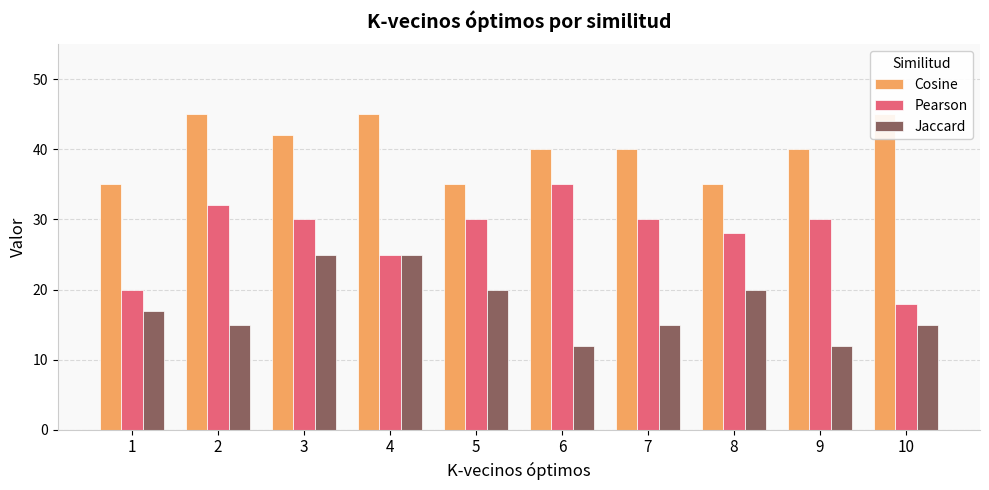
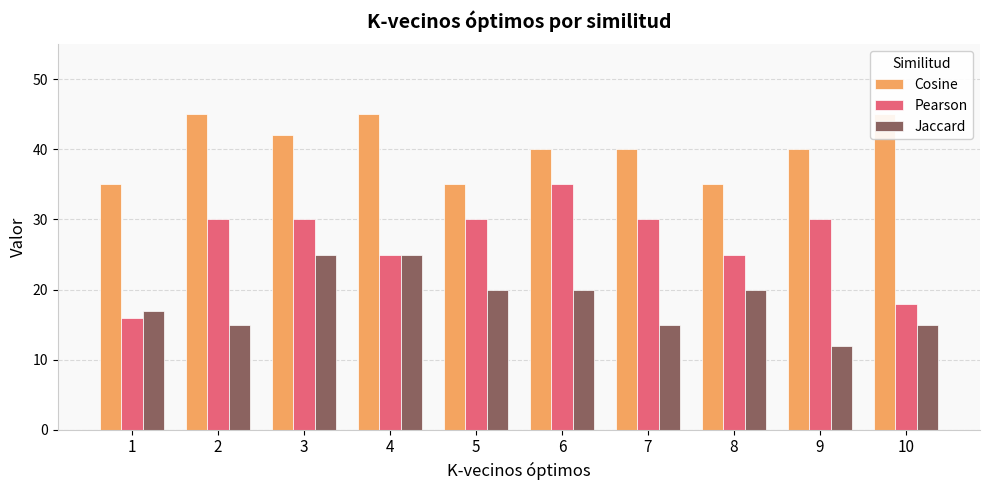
  {
    "Cosine": {
      "1": 35,
      "2": 45,
      "3": 42,
      "4": 45,
      "5": 35,
      "6": 40,
      "7": 40,
      "8": 35,
      "9": 40
    },
    "Pearson": {
-     "1": 20,
-     "2": 32,
+     "1": 16,
+     "2": 30,
      "3": 30,
      "4": 25,
      "5": 30,
      "6": 35,
      "7": 30,
-     "8": 28,
+     "8": 25,
      "9": 30,
      "10": 18
    },
    "Jaccard": {
      "1": 17,
      "2": 15,
      "3": 25,
      "4": 25,
      "5": 20,
-     "6": 12,
+     "6": 20,
      "7": 15,
      "8": 20,
      "9": 12,
      "10": 15
    }
  }
